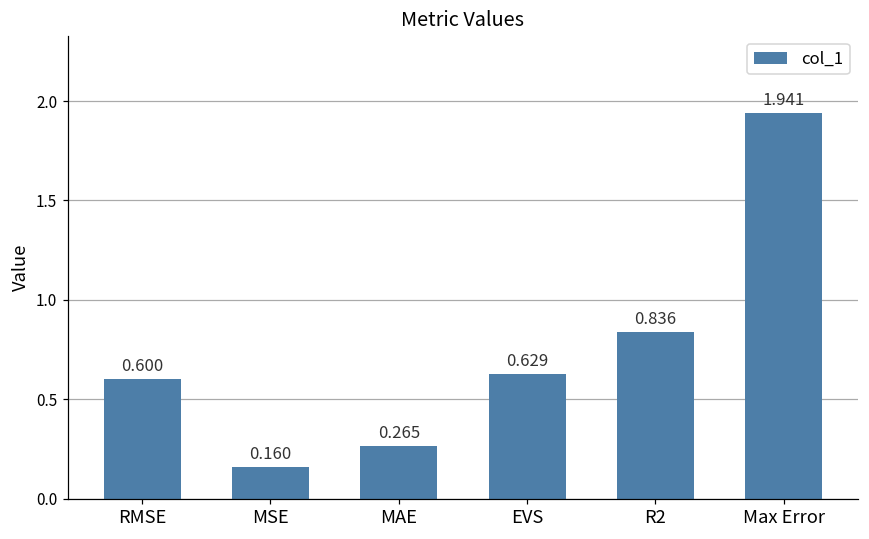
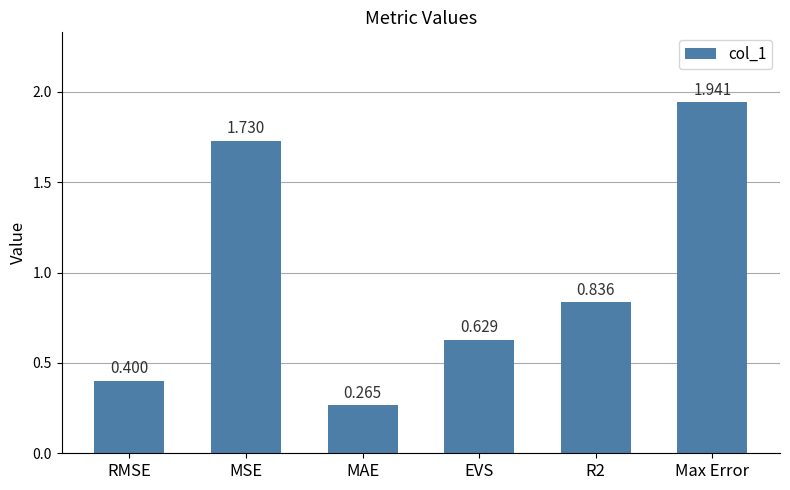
  {
-   "RMSE": 0.600,
-   "MSE": 0.160,
+   "RMSE": 0.400,
+   "MSE": 1.730,
    "MAE": 0.265,
    "EVS": 0.629,
    "R2": 0.836,
    "Max Error": 1.941
  }
